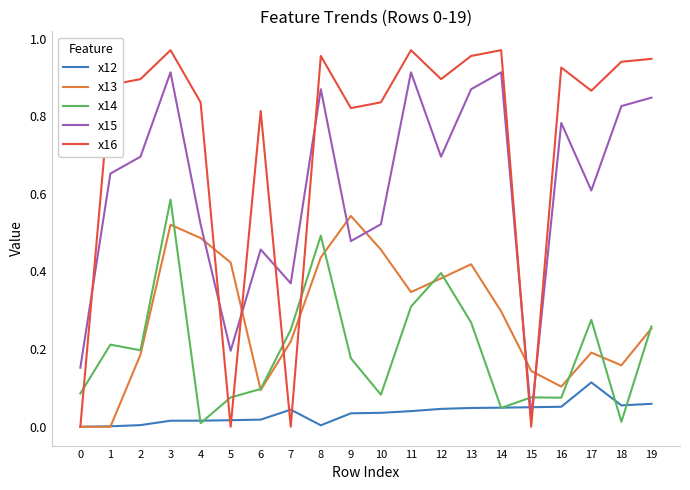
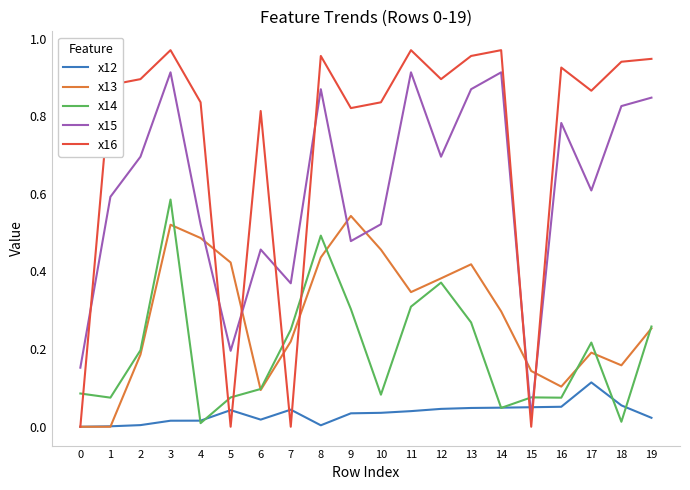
  {
    "x12": {
      "2": 0.00,
      "3": 0.02,
-     "5": 0.02,
+     "5": 0.04,
      "6": 0.02,
      "7": 0.04,
      "8": 0.00,
      "9": 0.03,
      "10": 0.04,
      "11": 0.04,
      "12": 0.05,
      "13": 0.05,
      "15": 0.05,
      "16": 0.05,
      "17": 0.11,
      "18": 0.06,
-     "19": 0.06
+     "19": 0.02
    },
    "x14": {
      "0": 0.09,
-     "1": 0.21,
+     "1": 0.07,
      "2": 0.20,
      "3": 0.59,
      "5": 0.08,
      "7": 0.25,
      "8": 0.49,
-     "9": 0.18,
+     "9": 0.30,
      "10": 0.08,
      "11": 0.31,
-     "12": 0.40,
+     "12": 0.37,
      "13": 0.27,
      "15": 0.08,
      "16": 0.07,
-     "17": 0.28,
+     "17": 0.22,
      "18": 0.01
    },
    "x15": {
      "0": 0.15,
-     "1": 0.65,
+     "1": 0.59,
      "2": 0.70,
      "3": 0.91,
      "4": 0.52,
      "5": 0.20,
      "6": 0.46,
      "7": 0.37,
      "8": 0.87,
      "9": 0.48,
      "10": 0.52,
      "11": 0.91,
      "12": 0.70,
      "13": 0.87,
      "14": 0.91,
      "15": 0.03,
      "16": 0.78,
      "17": 0.61,
      "18": 0.83,
      "19": 0.85
    }
  }
